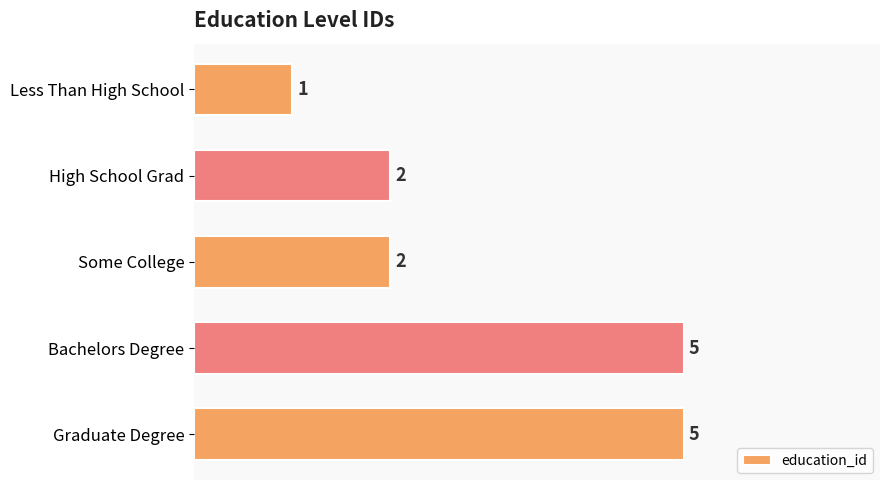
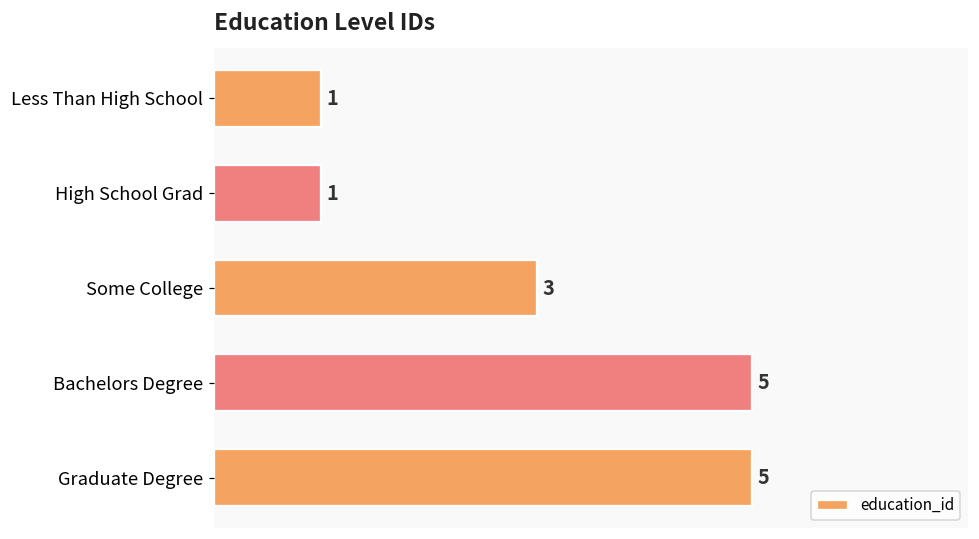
  {
    "Less Than High School": 1,
-   "High School Grad": 2,
-   "Some College": 2,
+   "High School Grad": 1,
+   "Some College": 3,
    "Bachelors Degree": 5,
    "Graduate Degree": 5
  }
